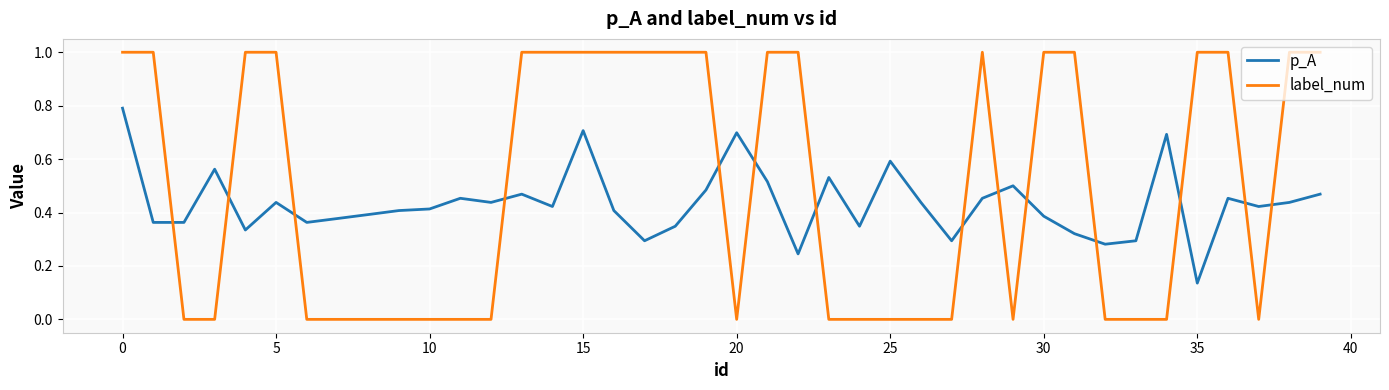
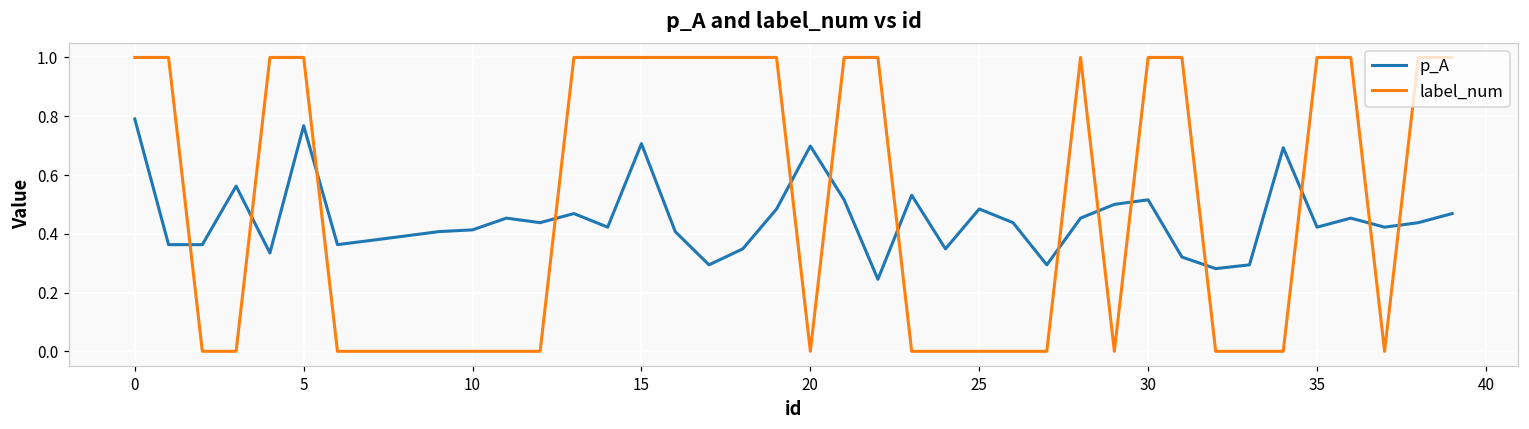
  {
    "p_A": {
      "0": 0.79,
-     "5": 0.44,
+     "5": 0.77,
      "10": 0.41,
      "15": 0.71,
      "20": 0.70,
-     "25": 0.59,
-     "30": 0.39,
-     "35": 0.14
+     "25": 0.48,
+     "30": 0.52,
+     "35": 0.42
    },
    "label_num": {
      "0": 1.00,
      "5": 1.00,
      "10": 0.00,
      "15": 1.00,
      "20": 0.00,
      "25": 0.00,
      "30": 1.00,
      "35": 1.00
    }
  }
